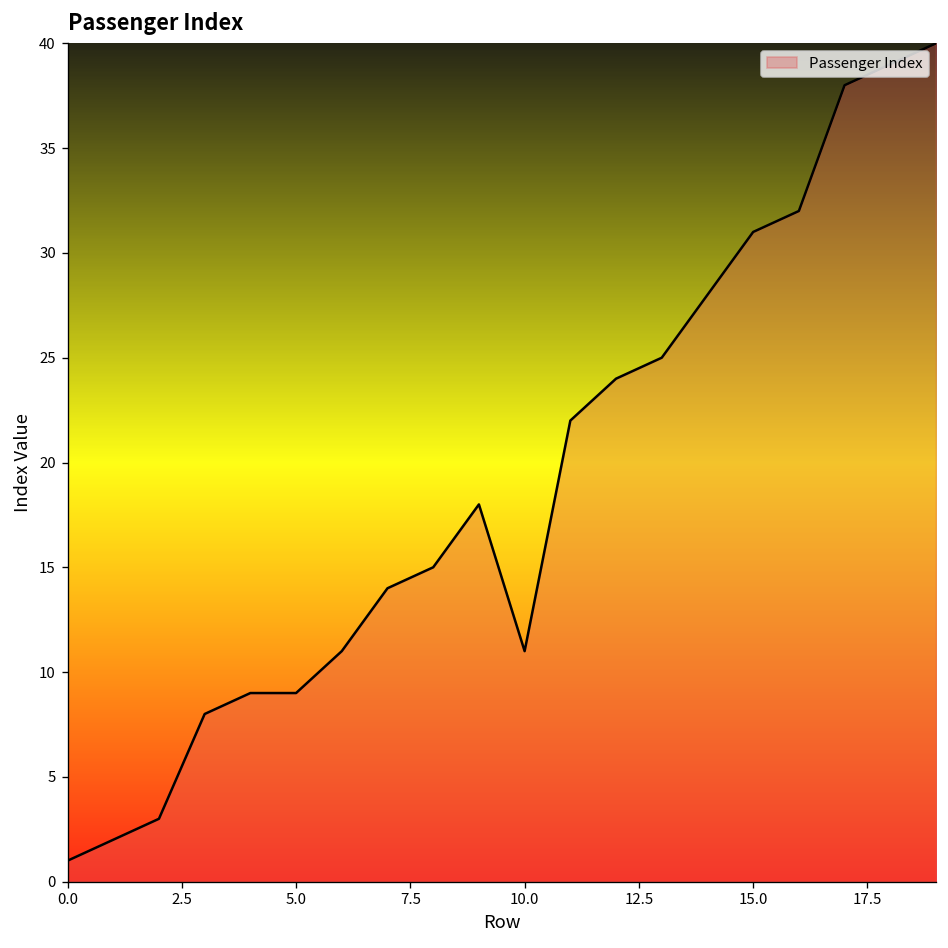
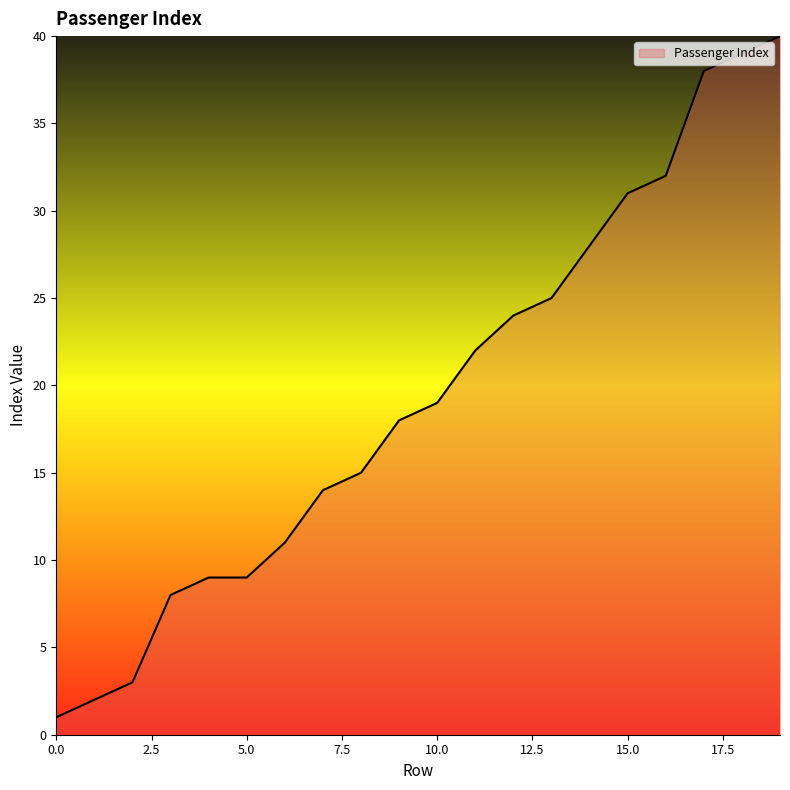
  {
    "0.0": 1,
    "5.0": 9,
-   "10.0": 11,
+   "10.0": 19,
    "15.0": 31
  }
